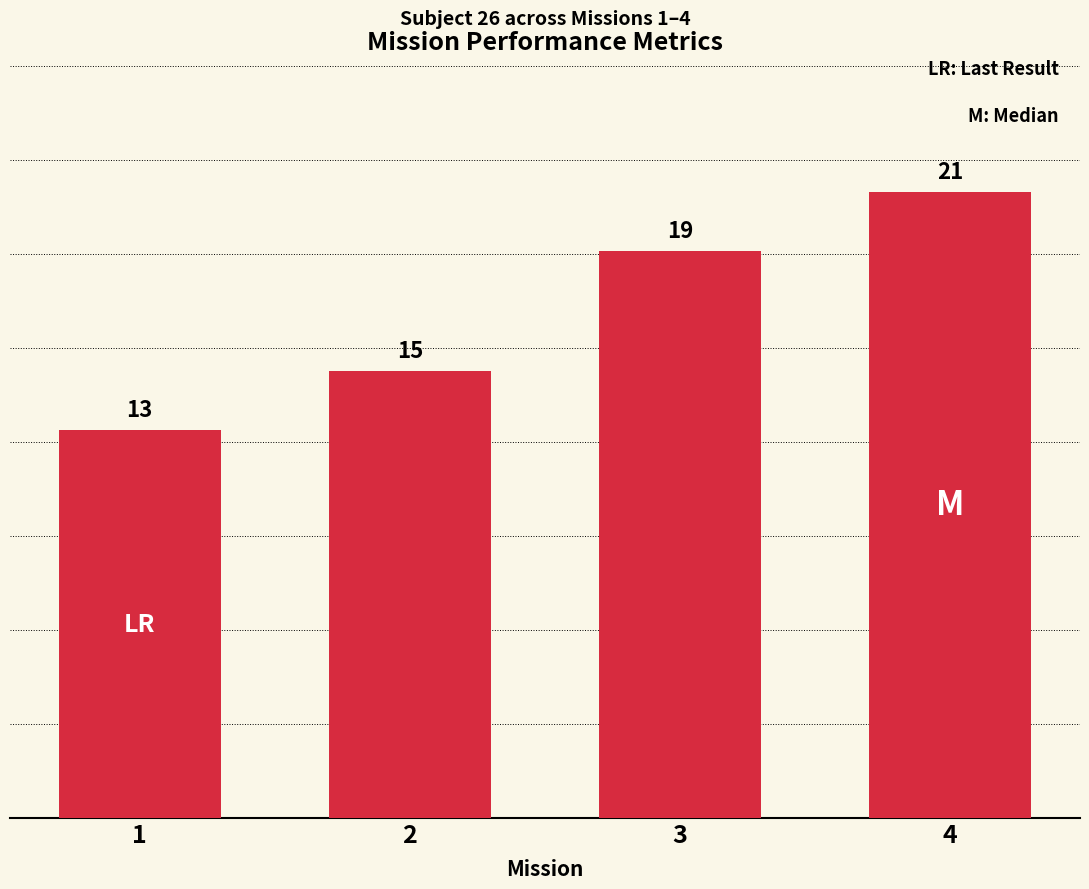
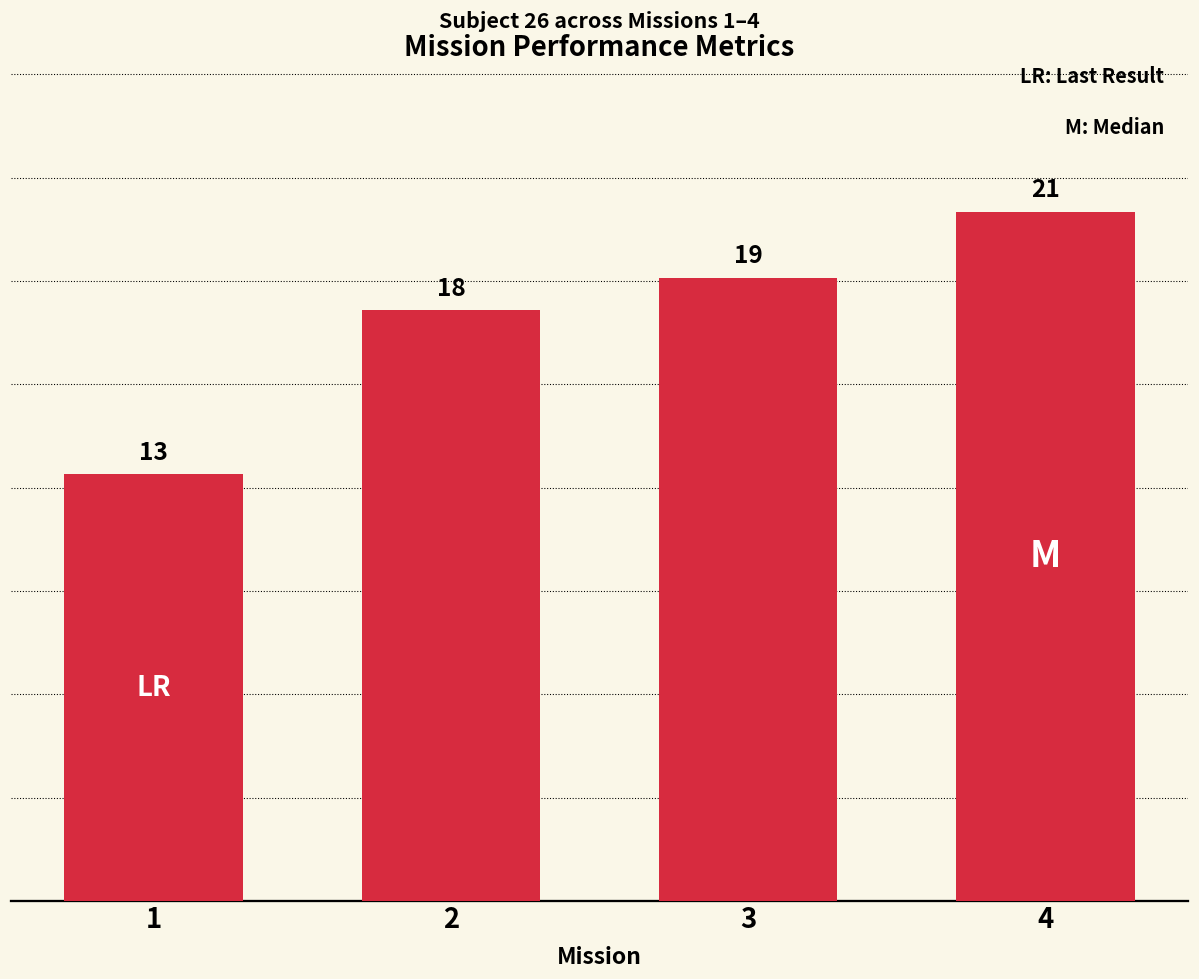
  {
    "1": 13,
-   "2": 15,
+   "2": 18,
    "3": 19,
    "4": 21
  }
